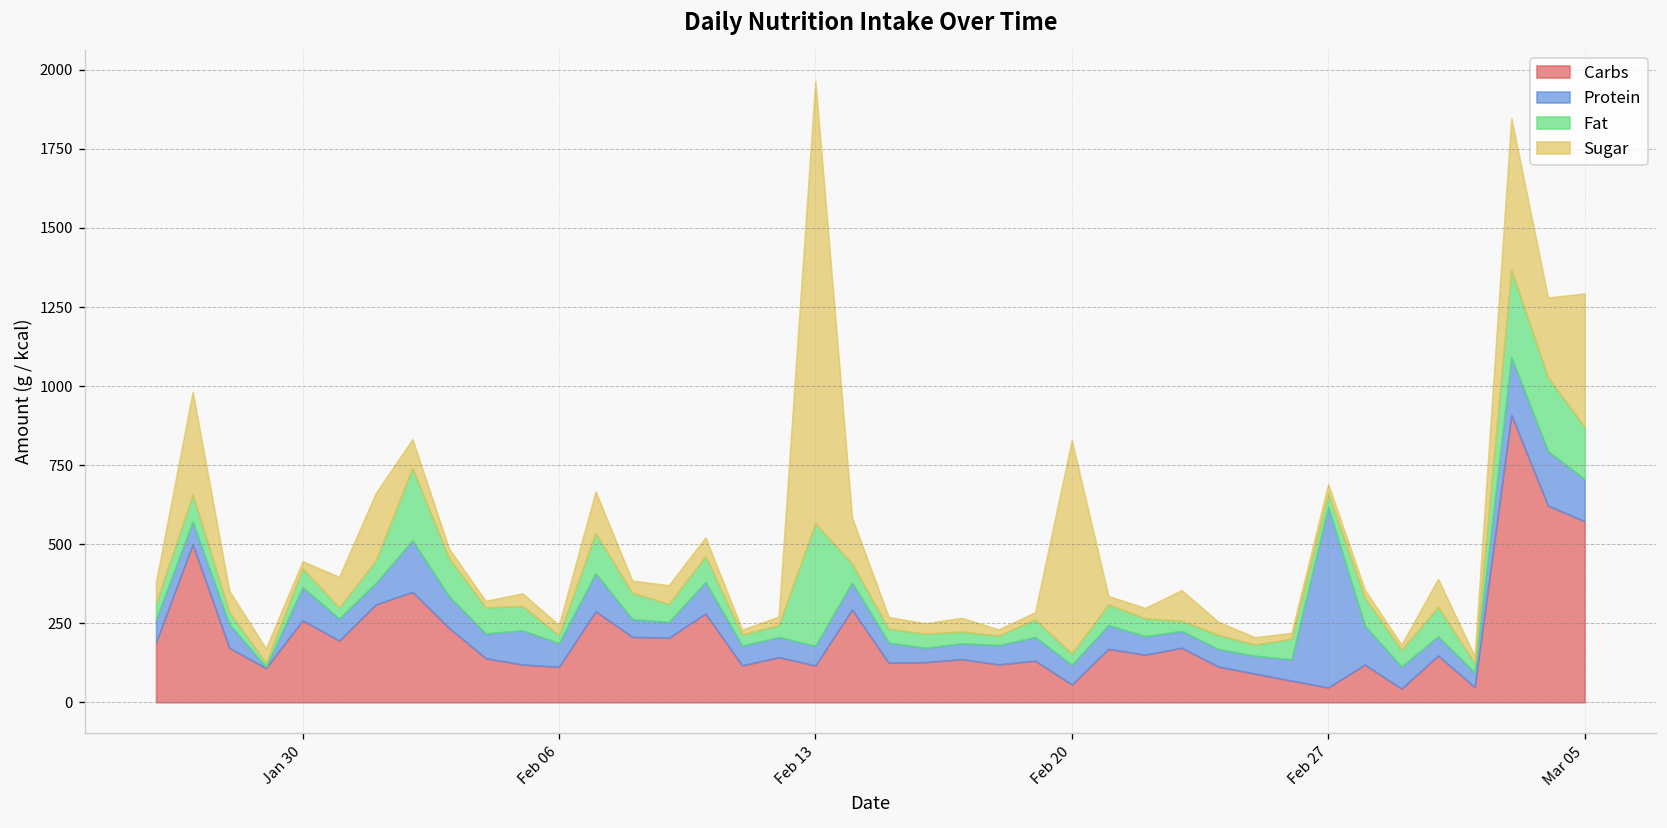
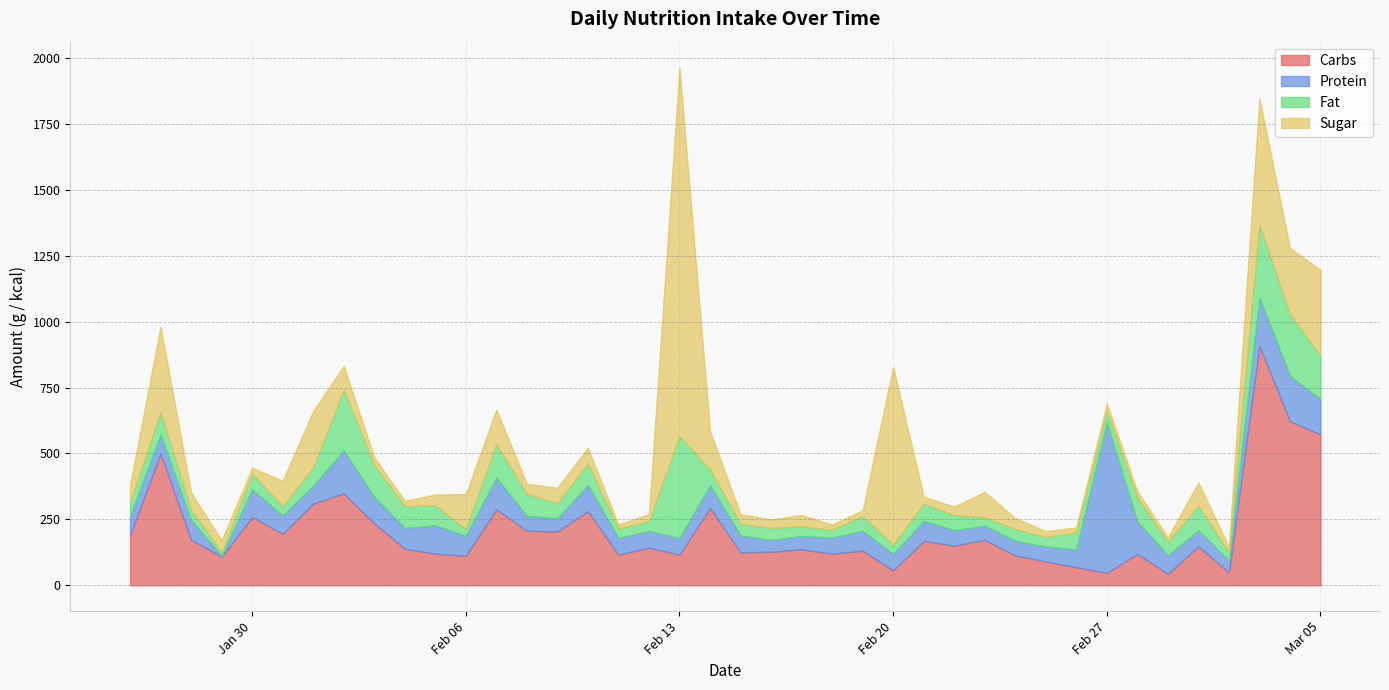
  {
    "Carbs": {
      "Jan 30": 260,
      "Feb 06": 110,
      "Feb 13": 120,
      "Feb 20": 60,
      "Feb 27": 50,
      "Mar 05": 570
    },
    "Protein": {
      "Jan 30": 100,
      "Feb 06": 80,
      "Feb 13": 60,
      "Feb 20": 60,
      "Feb 27": 570,
      "Mar 05": 130
    },
    "Fat": {
      "Jan 30": 60,
      "Feb 06": 30,
      "Feb 13": 390,
      "Feb 20": 30,
      "Feb 27": 40,
      "Mar 05": 170
    },
    "Sugar": {
      "Jan 30": 20,
-     "Feb 06": 30,
+     "Feb 06": 130,
      "Feb 13": 1400,
      "Feb 20": 680,
      "Feb 27": 30,
-     "Mar 05": 420
+     "Mar 05": 330
    }
  }
